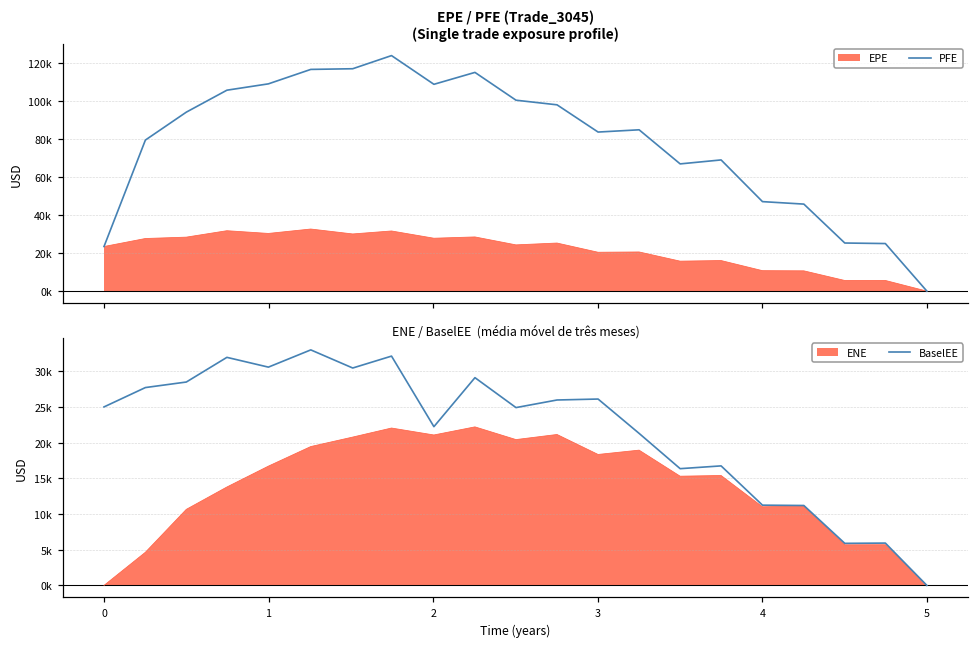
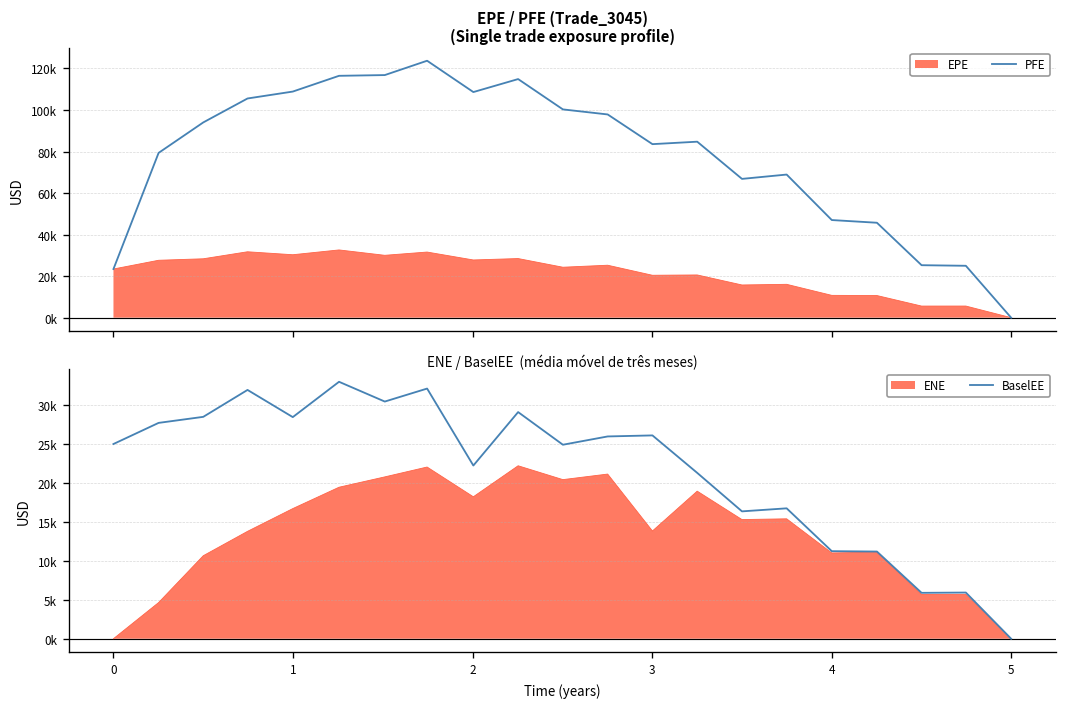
  {
    "ENE / BaselEE (média móvel de três meses)": {
      "ENE": {
        "0": 0,
        "1": 17000,
-       "2": 21000,
-       "3": 18000
+       "2": 18000,
+       "3": 14000
      },
      "BaselEE": {
        "0": 25000,
-       "1": 31000,
+       "1": 28000,
        "2": 22000,
        "3": 26000
      }
    }
  }
